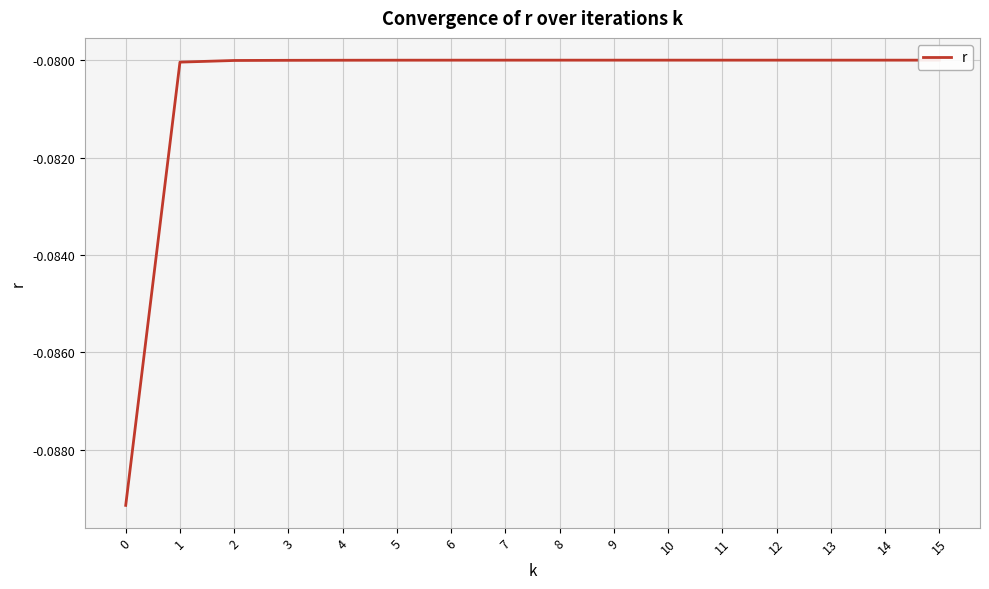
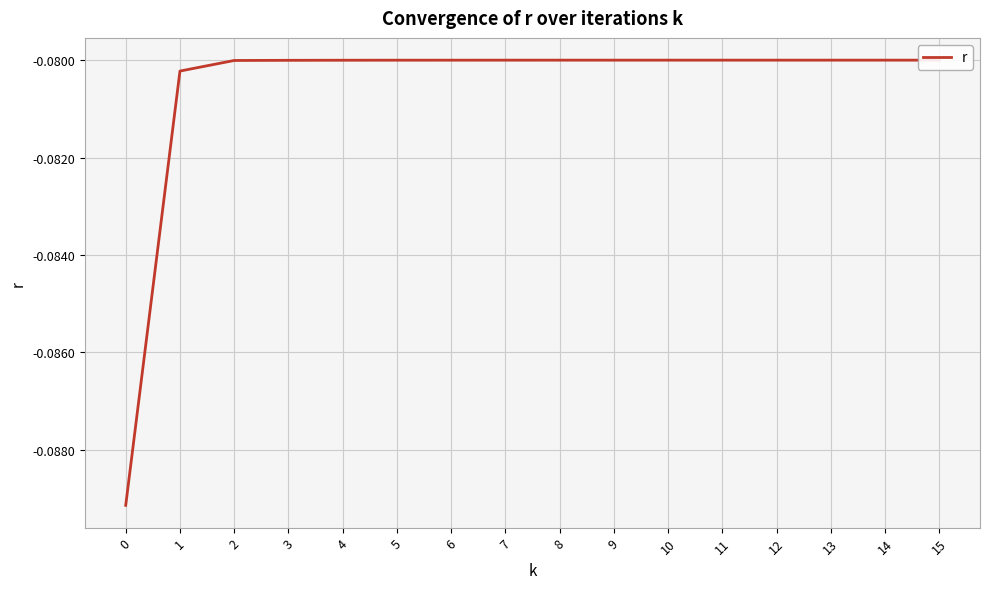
  {
    "0": -0.0891,
-   "1": -0.0800,
+   "1": -0.0802,
    "2": -0.0800,
    "3": -0.0800,
    "4": -0.0800,
    "5": -0.0800,
    "6": -0.0800,
    "7": -0.0800,
    "8": -0.0800,
    "9": -0.0800,
    "10": -0.0800,
    "11": -0.0800,
    "12": -0.0800,
    "13": -0.0800,
    "14": -0.0800
  }
